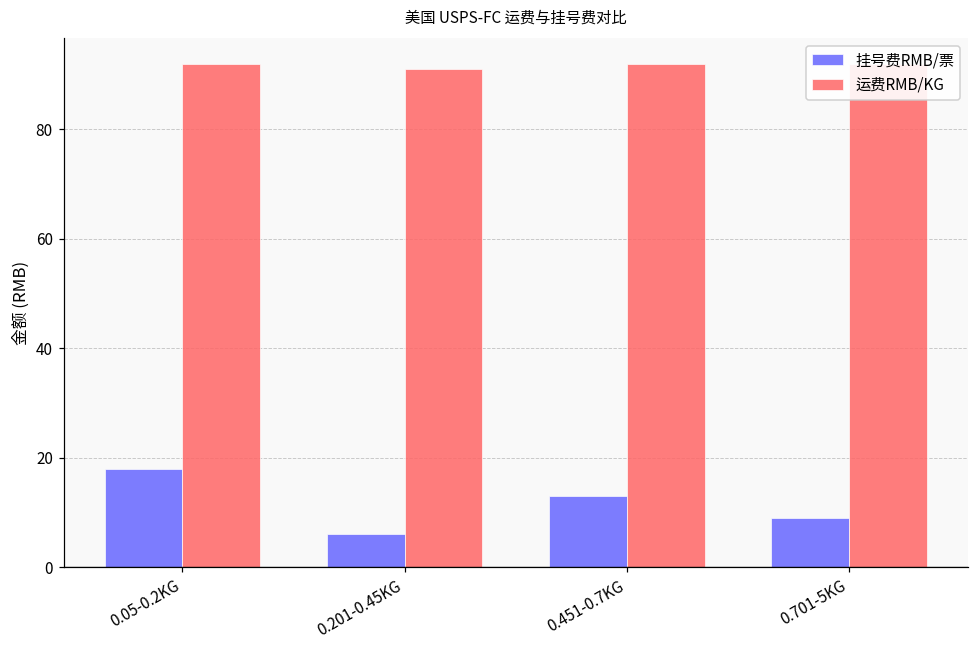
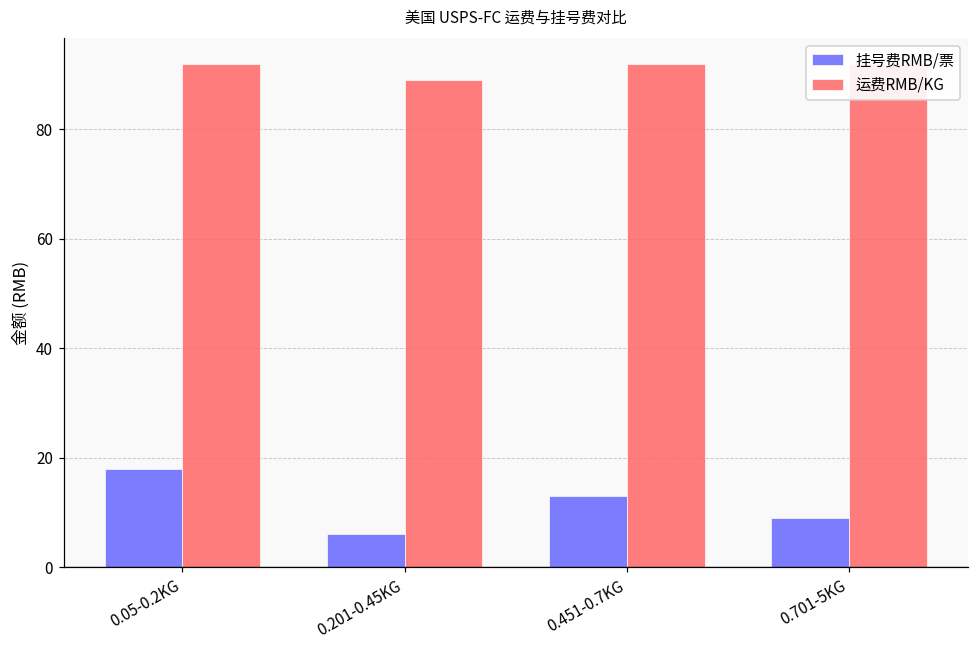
  {
    "挂号费RMB/票": {
      "0.05-0.2KG": 18,
      "0.201-0.45KG": 6,
      "0.451-0.7KG": 13,
      "0.701-5KG": 9
    },
    "运费RMB/KG": {
      "0.05-0.2KG": 92,
-     "0.201-0.45KG": 91,
+     "0.201-0.45KG": 89,
      "0.451-0.7KG": 92
    }
  }
